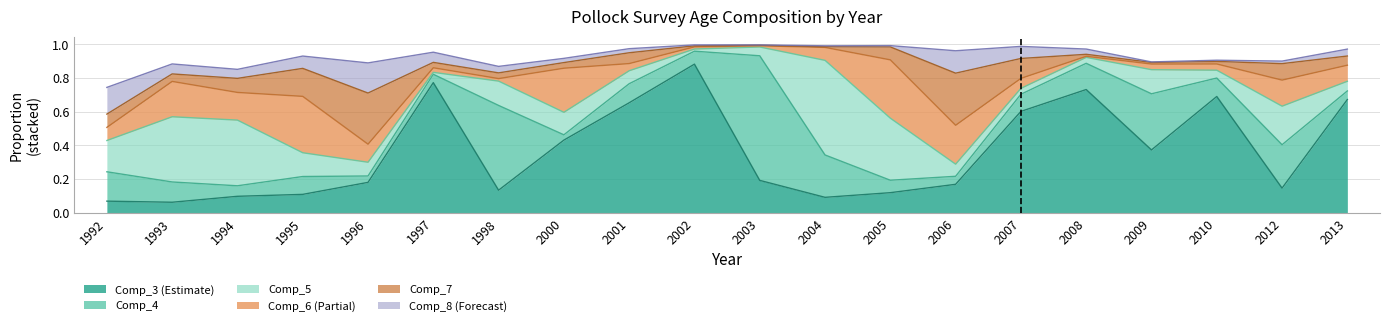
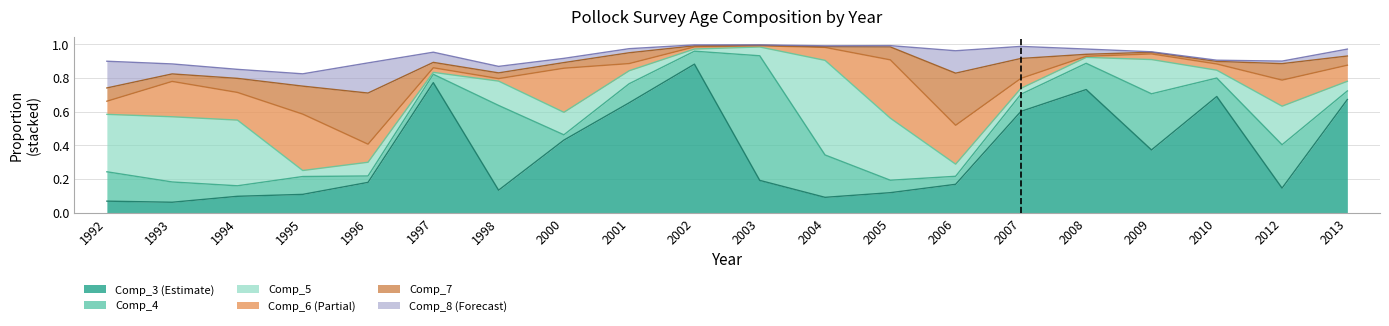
  {
    "Comp_5": {
-     "1992": 0.19,
+     "1992": 0.34,
      "1993": 0.39,
      "1994": 0.39,
-     "1995": 0.14,
+     "1995": 0.04,
      "1996": 0.08,
      "1998": 0.14,
      "2000": 0.13,
      "2001": 0.08,
      "2004": 0.56,
      "2005": 0.37,
      "2006": 0.07,
      "2007": 0.03,
-     "2009": 0.14,
+     "2009": 0.20,
      "2010": 0.05,
      "2012": 0.23,
      "2013": 0.06
    }
  }
